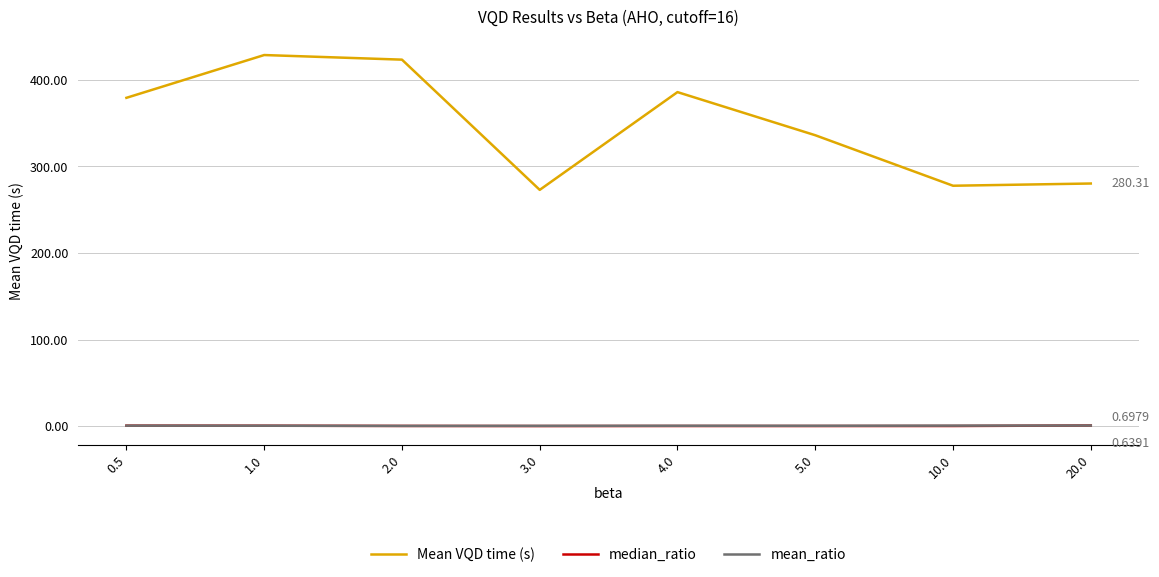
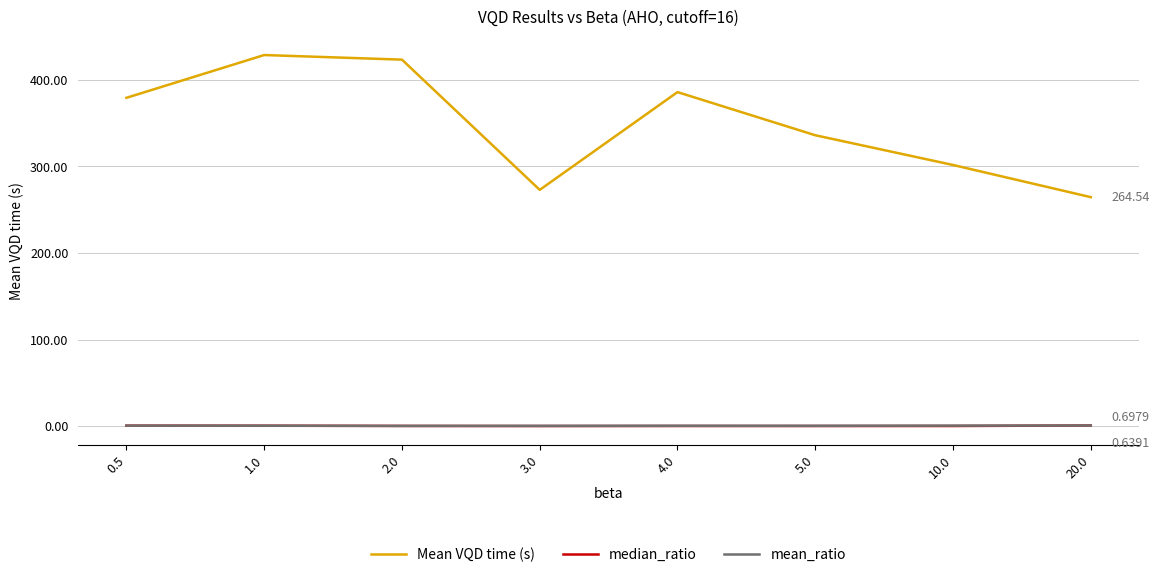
  {
    "Mean VQD time (s)": {
-     "10.0": 280,
-     "20.0": 280.31
+     "10.0": 300,
+     "20.0": 264.54
    }
  }
